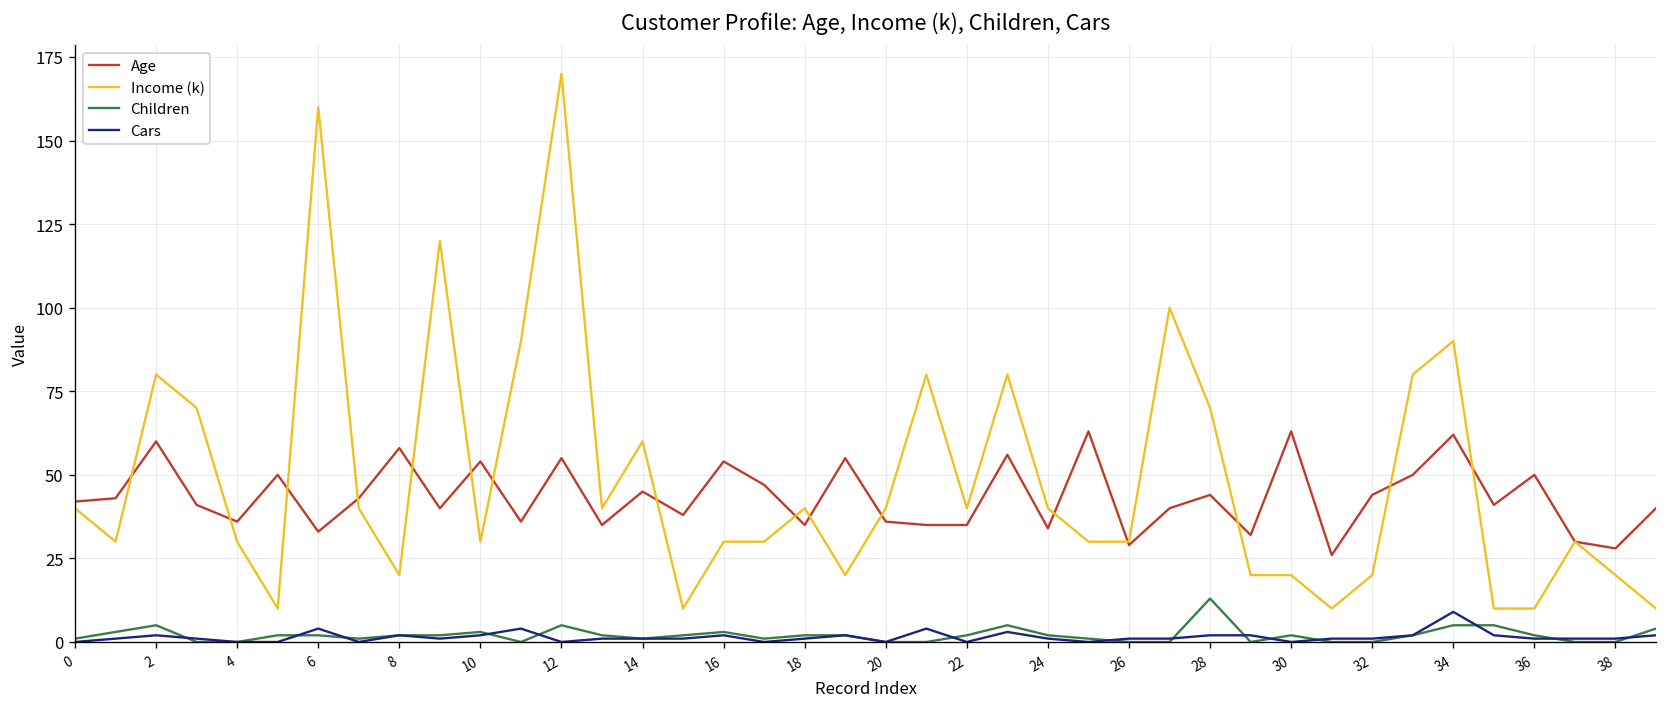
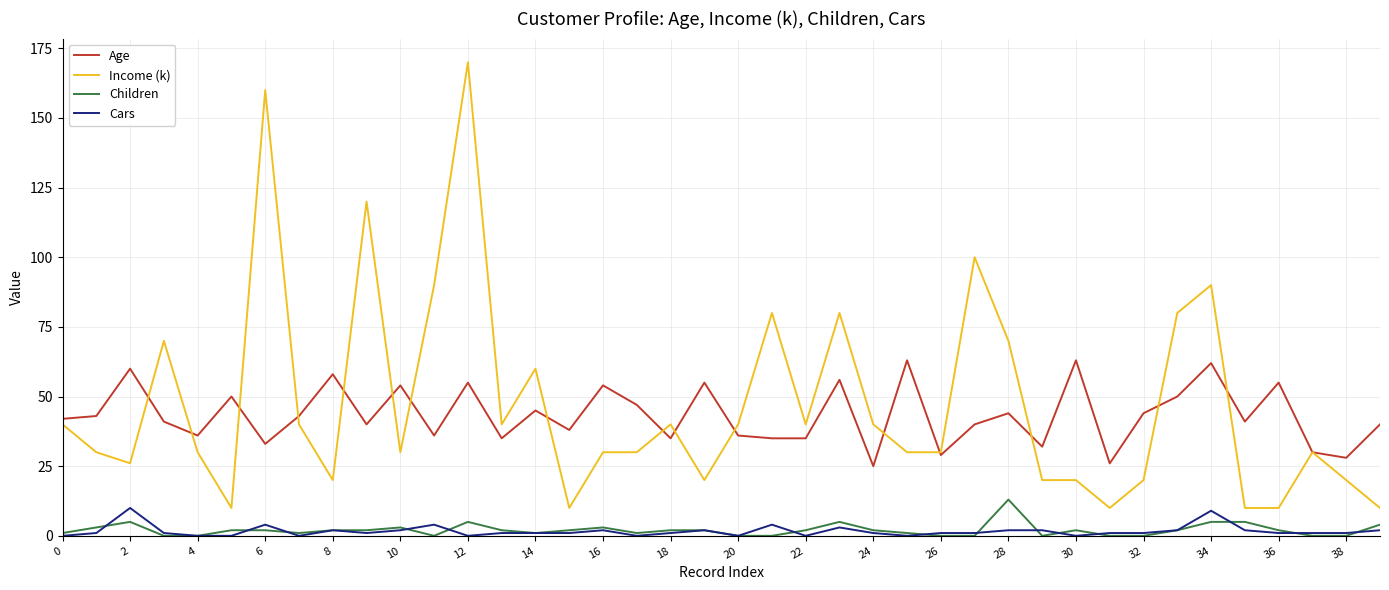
  {
    "Age": {
      "0": 42,
      "2": 60,
      "4": 36,
      "6": 33,
      "8": 58,
      "10": 54,
      "12": 55,
      "14": 45,
      "16": 54,
      "18": 35,
      "20": 36,
      "22": 35,
-     "24": 34,
+     "24": 25,
      "26": 29,
      "28": 44,
      "30": 63,
      "32": 44,
      "34": 62,
-     "36": 50,
+     "36": 55,
      "38": 28
    },
    "Income (k)": {
      "0": 40,
-     "2": 80,
+     "2": 26,
      "4": 30,
      "6": 160,
      "8": 20,
      "10": 30,
      "12": 170,
      "14": 60,
      "16": 30,
      "18": 40,
      "20": 40,
      "22": 40,
      "24": 40,
      "26": 30,
      "28": 70,
      "30": 20,
      "32": 20,
      "34": 90,
      "36": 10,
      "38": 20
    },
    "Children": {
      "0": 1,
      "2": 5,
      "6": 2,
      "10": 3,
      "12": 5,
      "16": 3,
      "18": 2,
      "22": 2,
      "24": 2,
      "26": 0,
      "28": 13,
      "30": 2,
      "32": 0,
      "34": 5,
      "36": 2,
      "38": 0
    },
    "Cars": {
      "0": 0,
-     "2": 2,
+     "2": 10,
      "6": 4,
      "10": 2,
      "12": 0,
      "16": 2,
      "18": 1,
      "22": 0,
      "24": 1,
      "26": 1,
      "28": 2,
      "30": 0,
      "32": 1,
      "34": 9,
      "36": 1,
      "38": 1
    }
  }
